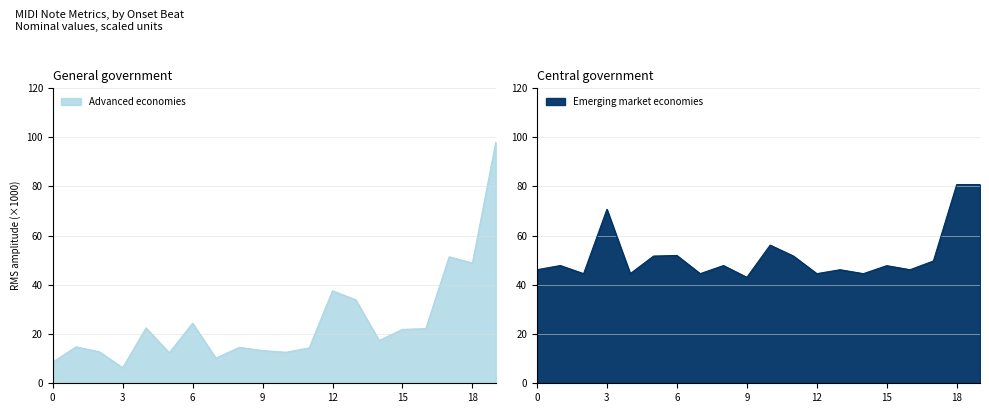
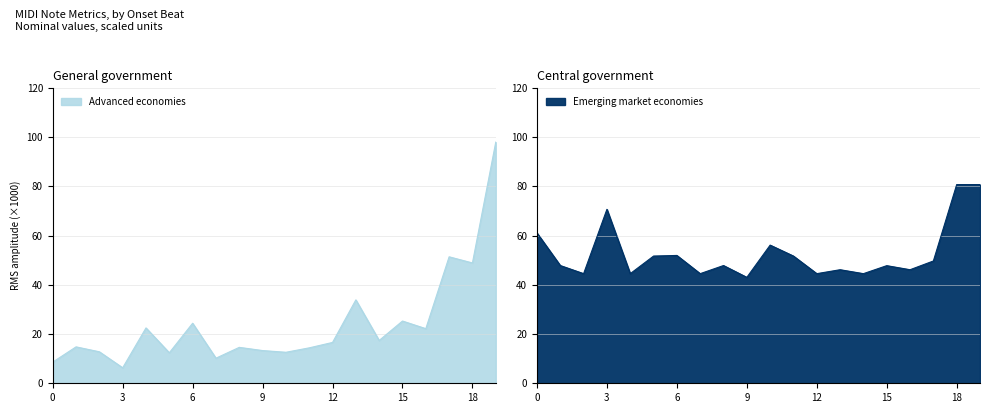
  {
    "General government": {
      "0": 9,
      "3": 6,
      "6": 24,
      "9": 13,
-     "12": 38,
-     "15": 22,
+     "12": 17,
+     "15": 25,
      "18": 49
    },
    "Central government": {
-     "0": 46,
+     "0": 61,
      "3": 71,
      "6": 52,
      "9": 43,
      "12": 45,
      "15": 48,
      "18": 81
    }
  }
